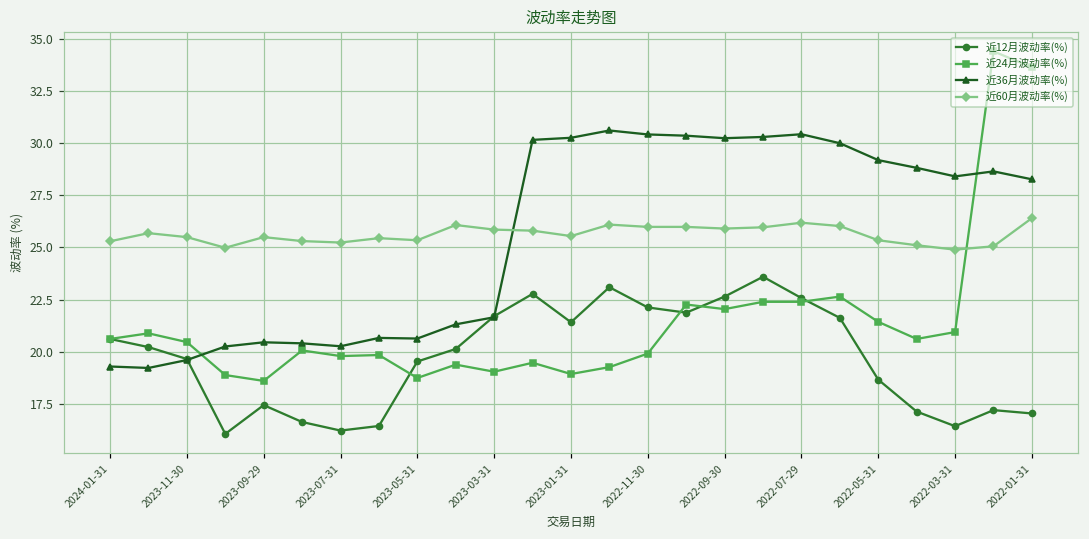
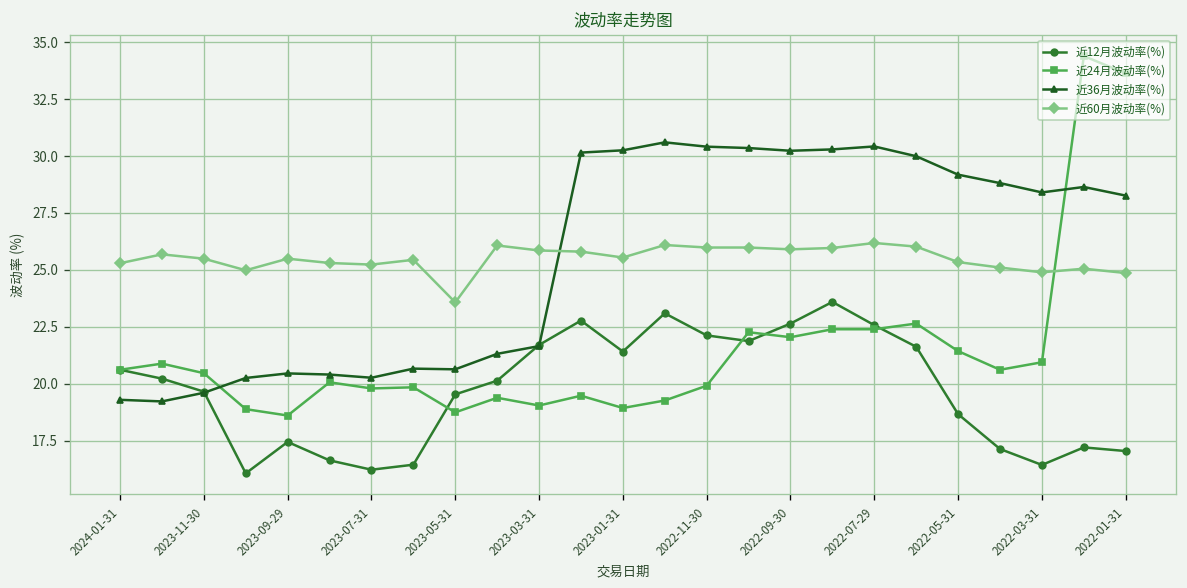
  {
    "近24月波动率(%)": {
      "2023-11-30": 20.5,
      "2023-09-29": 18.6,
      "2023-07-31": 19.8,
      "2023-05-31": 18.7,
      "2023-03-31": 19.0,
      "2023-01-31": 18.9,
      "2022-11-30": 19.9,
      "2022-09-30": 22.0,
      "2022-07-29": 22.4,
      "2022-05-31": 21.4,
      "2022-03-31": 20.9
    },
    "近60月波动率(%)": {
      "2024-01-31": 25.3,
      "2023-11-30": 25.5,
      "2023-09-29": 25.5,
      "2023-07-31": 25.2,
-     "2023-05-31": 25.3,
+     "2023-05-31": 23.6,
      "2023-03-31": 25.9,
      "2023-01-31": 25.5,
      "2022-11-30": 26.0,
      "2022-09-30": 25.9,
      "2022-07-29": 26.2,
      "2022-05-31": 25.3,
      "2022-03-31": 24.9,
-     "2022-01-31": 26.4
+     "2022-01-31": 24.9
    }
  }
